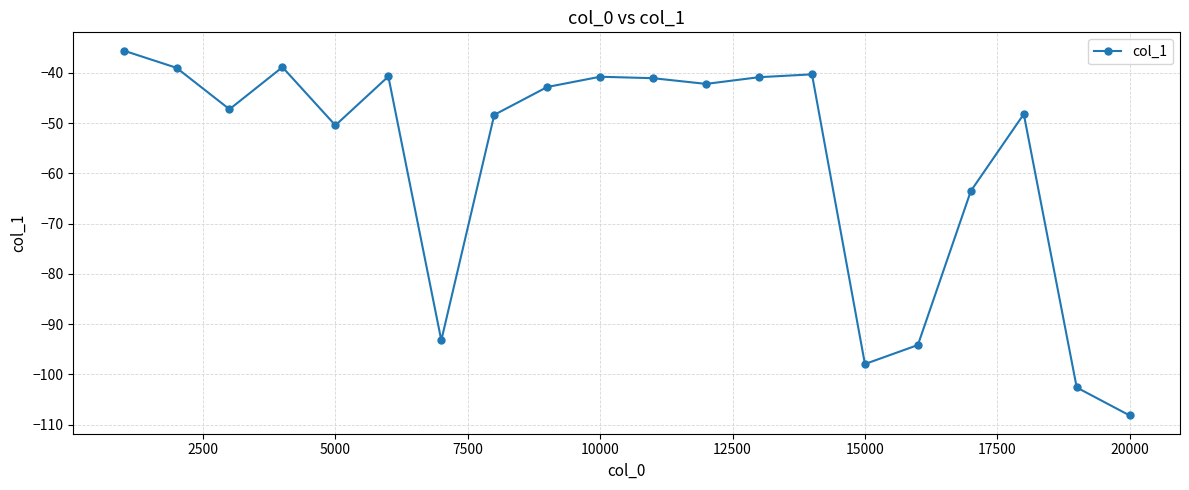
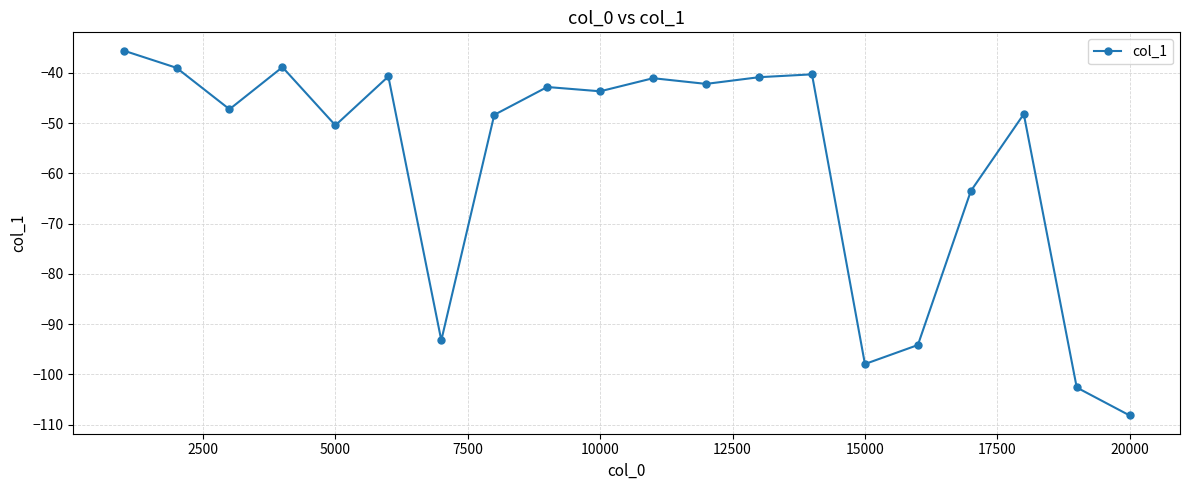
  {
    "5000": -50,
-   "10000": -41,
+   "10000": -44,
    "15000": -98,
    "20000": -108
  }
